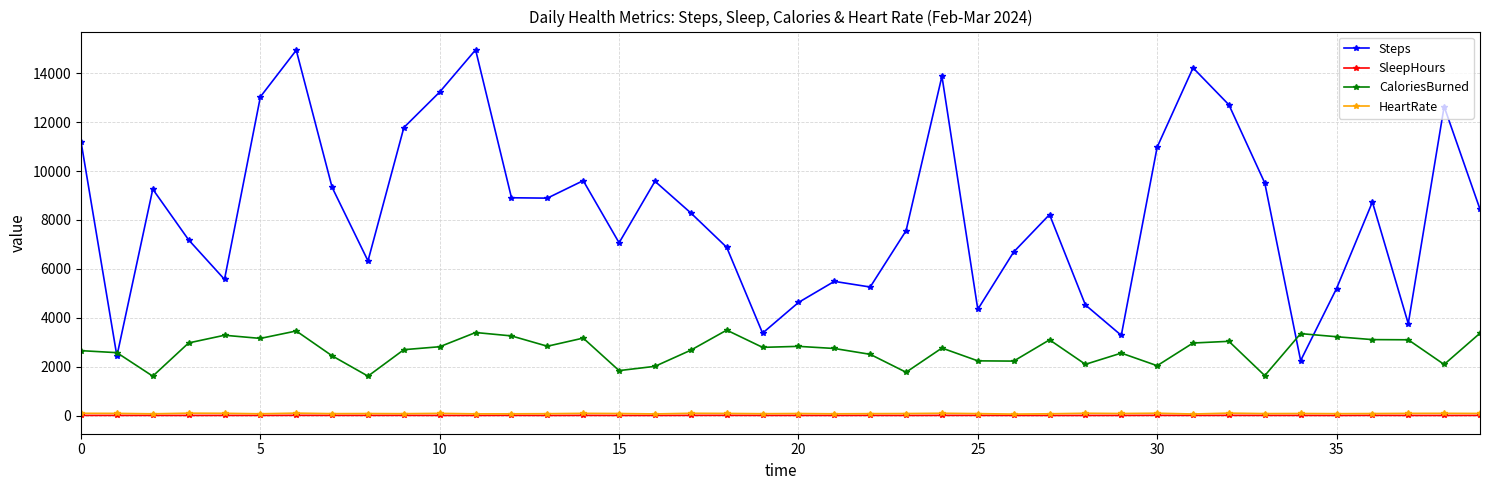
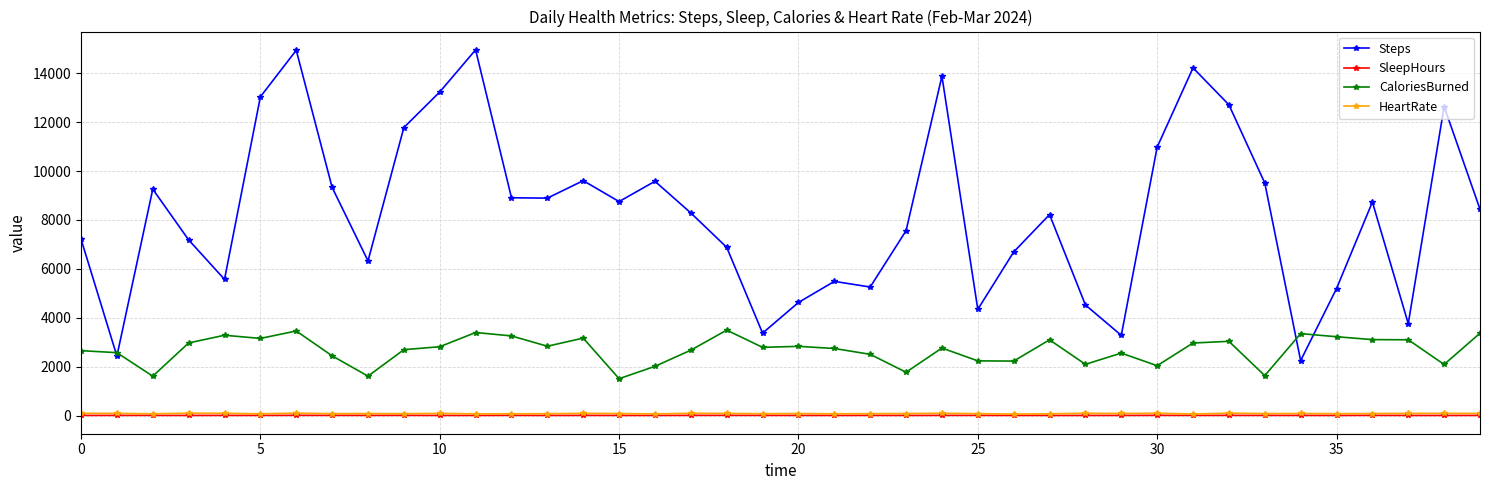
  {
    "Steps": {
-     "0": 11200,
+     "0": 7200,
      "5": 13000,
      "10": 13200,
-     "15": 7100,
+     "15": 8800,
      "20": 4600,
      "25": 4300,
      "30": 11000,
      "35": 5200
    },
    "CaloriesBurned": {
      "0": 2700,
      "5": 3200,
      "10": 2800,
-     "15": 1800,
+     "15": 1500,
      "20": 2800,
      "25": 2200,
      "30": 2000,
      "35": 3200
    }
  }
